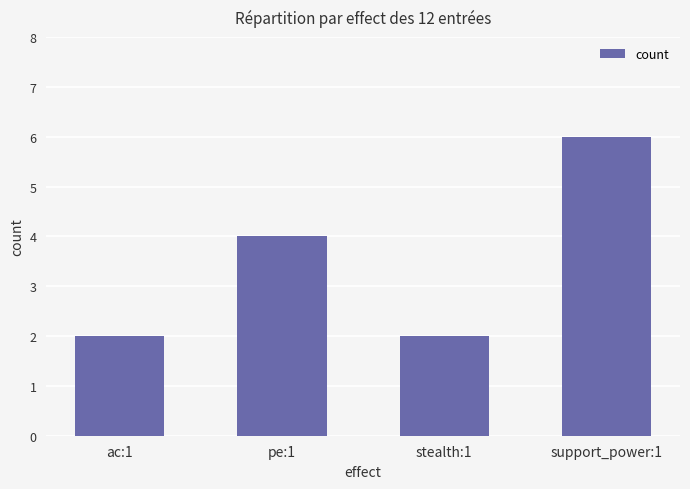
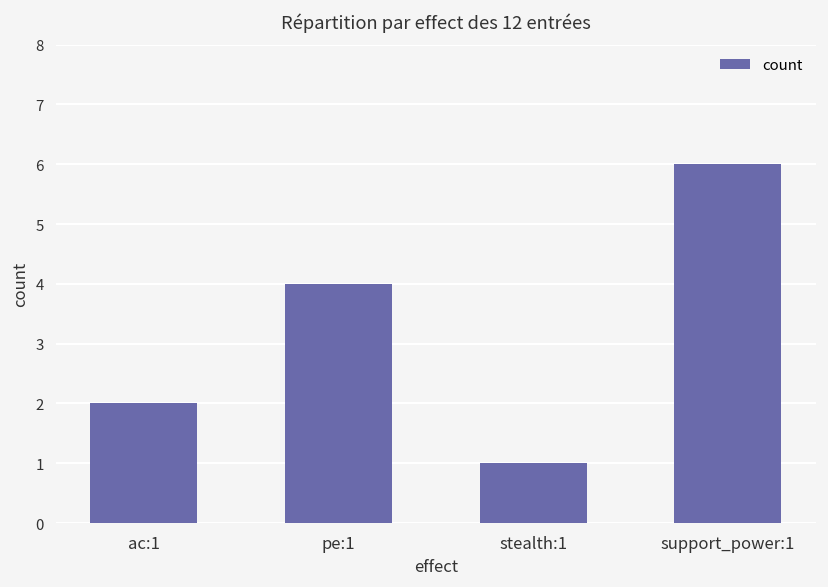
  {
    "ac:1": 2,
    "pe:1": 4,
-   "stealth:1": 2,
+   "stealth:1": 1,
    "support_power:1": 6
  }
